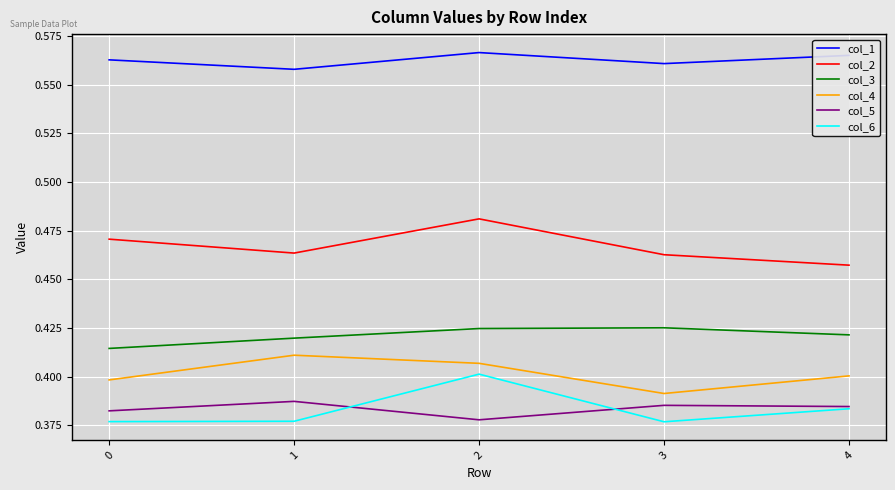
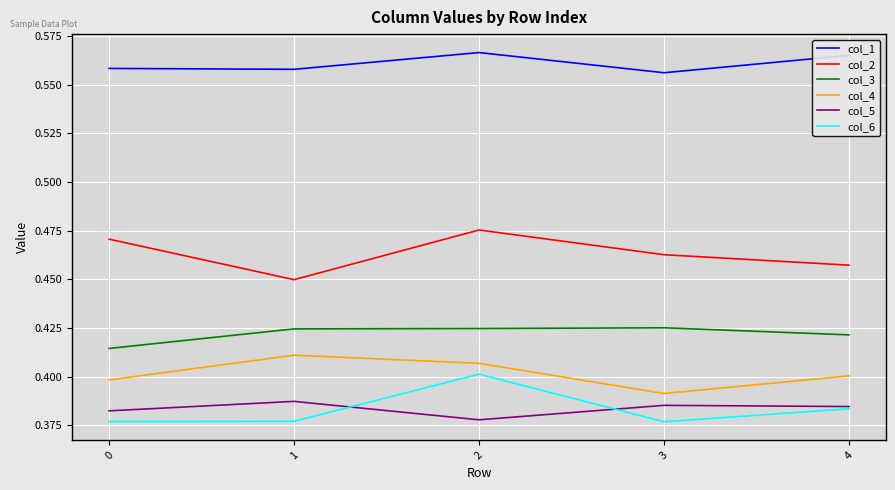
  {
    "col_1": {
-     "0": 0.563,
+     "0": 0.558,
      "1": 0.558,
      "2": 0.567,
-     "3": 0.561
+     "3": 0.556
    },
    "col_2": {
      "0": 0.471,
-     "1": 0.464,
-     "2": 0.481,
+     "1": 0.450,
+     "2": 0.475,
      "3": 0.463,
      "4": 0.457
    },
    "col_3": {
      "0": 0.415,
-     "1": 0.420,
+     "1": 0.425,
      "2": 0.425,
      "3": 0.425,
      "4": 0.422
    },
    "col_4": {
      "0": 0.398,
      "1": 0.411,
      "2": 0.407,
      "3": 0.391,
      "4": 0.400
    },
    "col_5": {
      "0": 0.382,
      "1": 0.387,
      "2": 0.378,
      "3": 0.385
    },
    "col_6": {
      "0": 0.377,
      "1": 0.377,
      "2": 0.401,
      "3": 0.377
    }
  }
